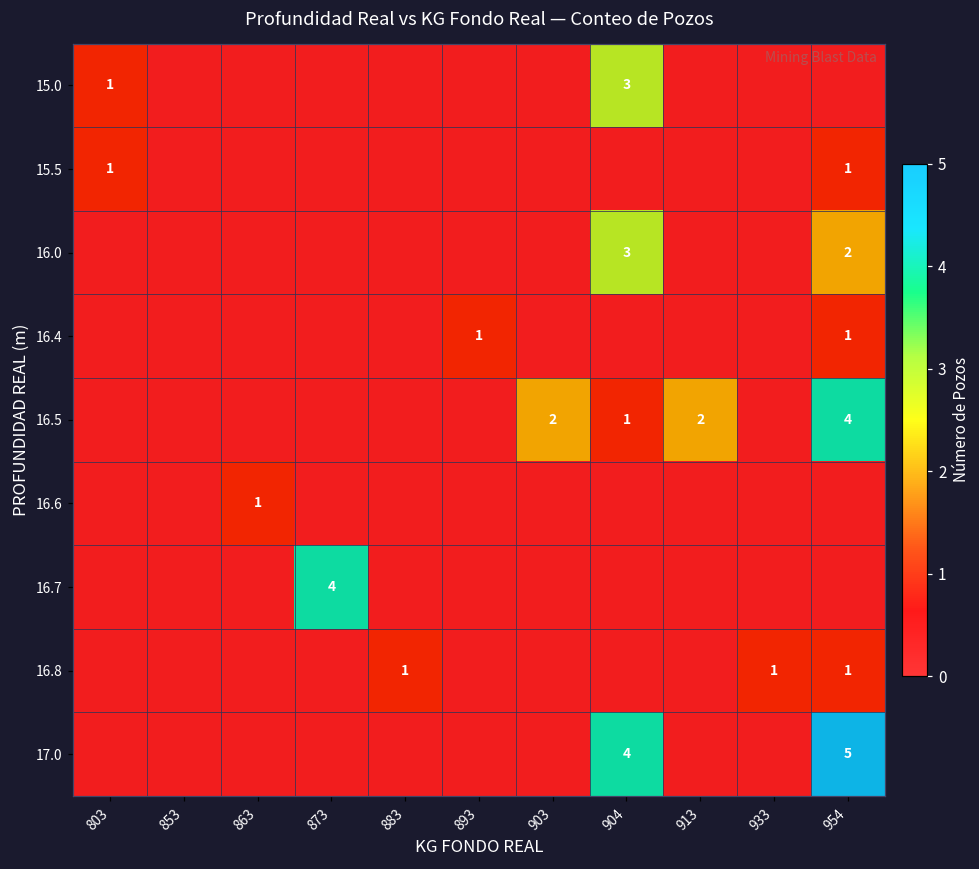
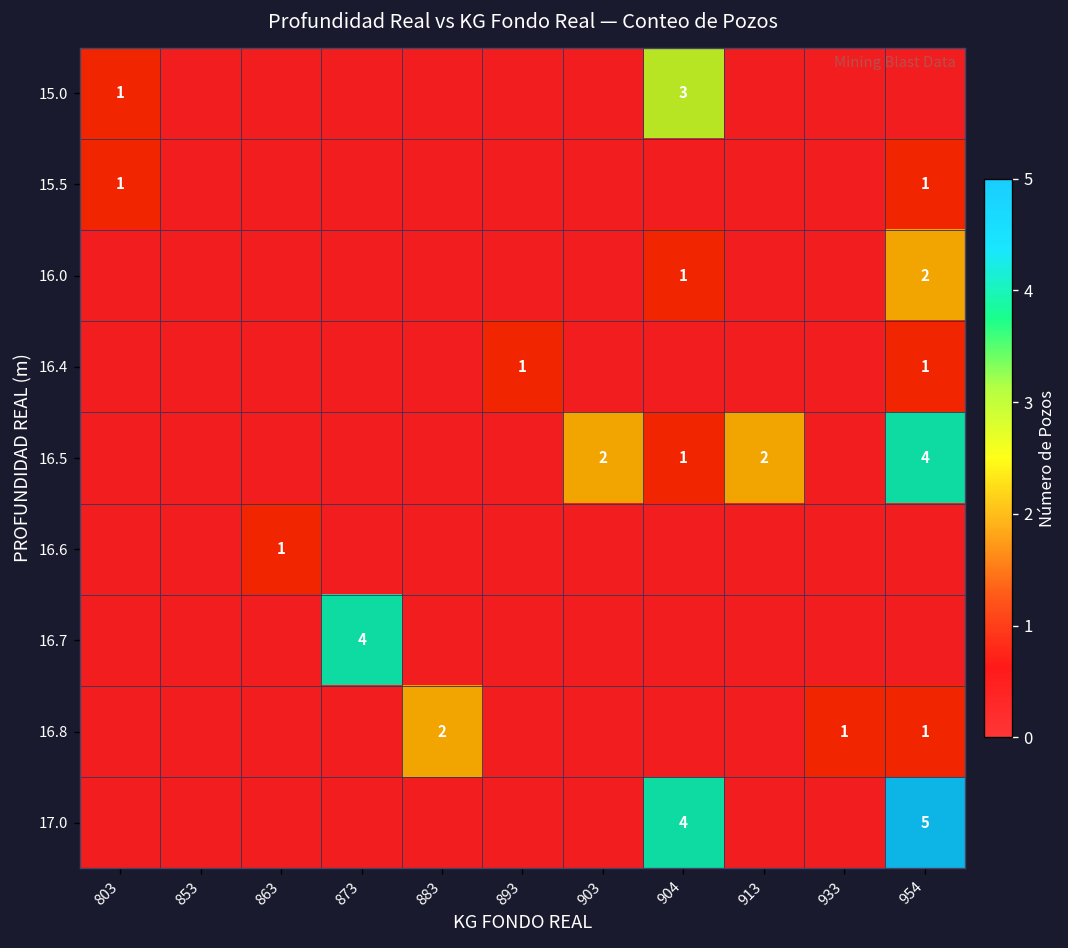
  {
    "15.0": {
      "803": 1,
      "904": 3
    },
    "15.5": {
      "803": 1,
      "954": 1
    },
    "16.0": {
-     "904": 3,
+     "904": 1,
      "954": 2
    },
    "16.4": {
      "893": 1,
      "954": 1
    },
    "16.5": {
      "903": 2,
      "904": 1,
      "913": 2,
      "954": 4
    },
    "16.6": {
      "863": 1
    },
    "16.7": {
      "873": 4
    },
    "16.8": {
-     "883": 1,
+     "883": 2,
      "933": 1,
      "954": 1
    },
    "17.0": {
      "904": 4,
      "954": 5
    }
  }
